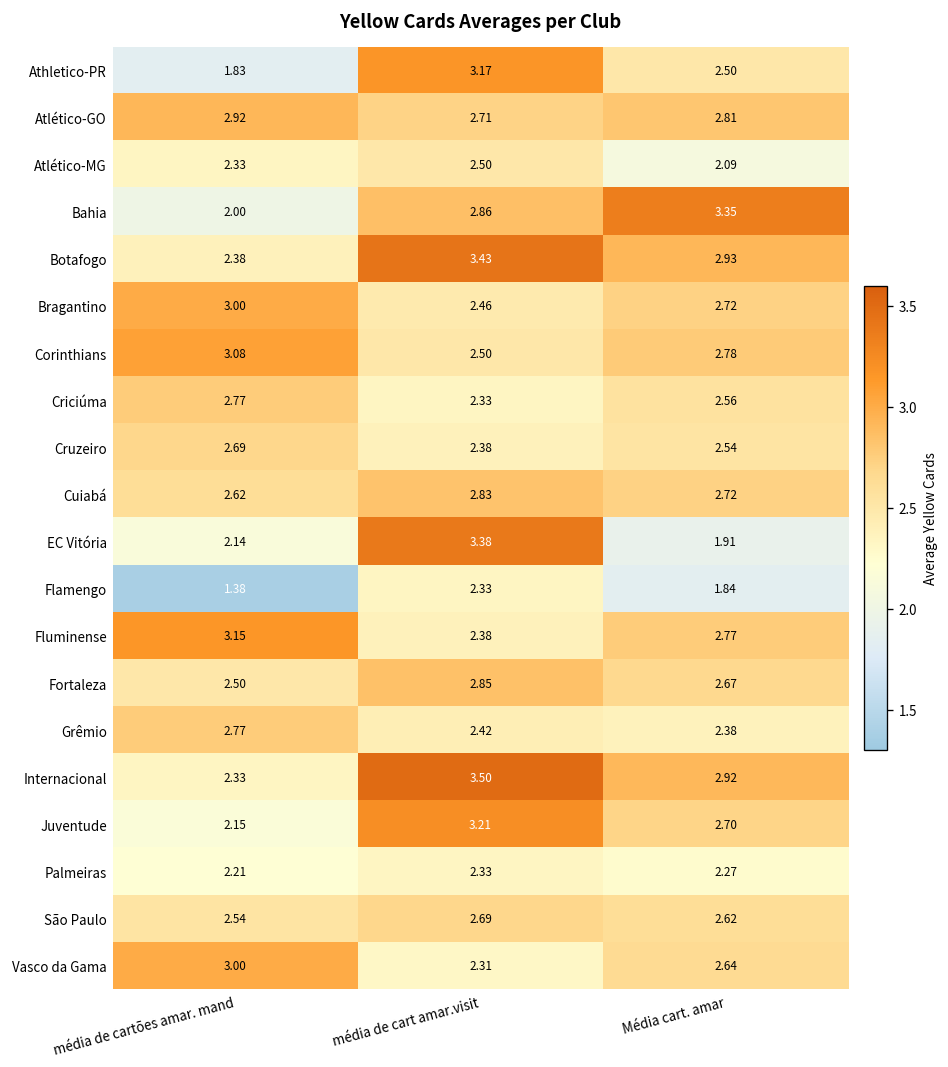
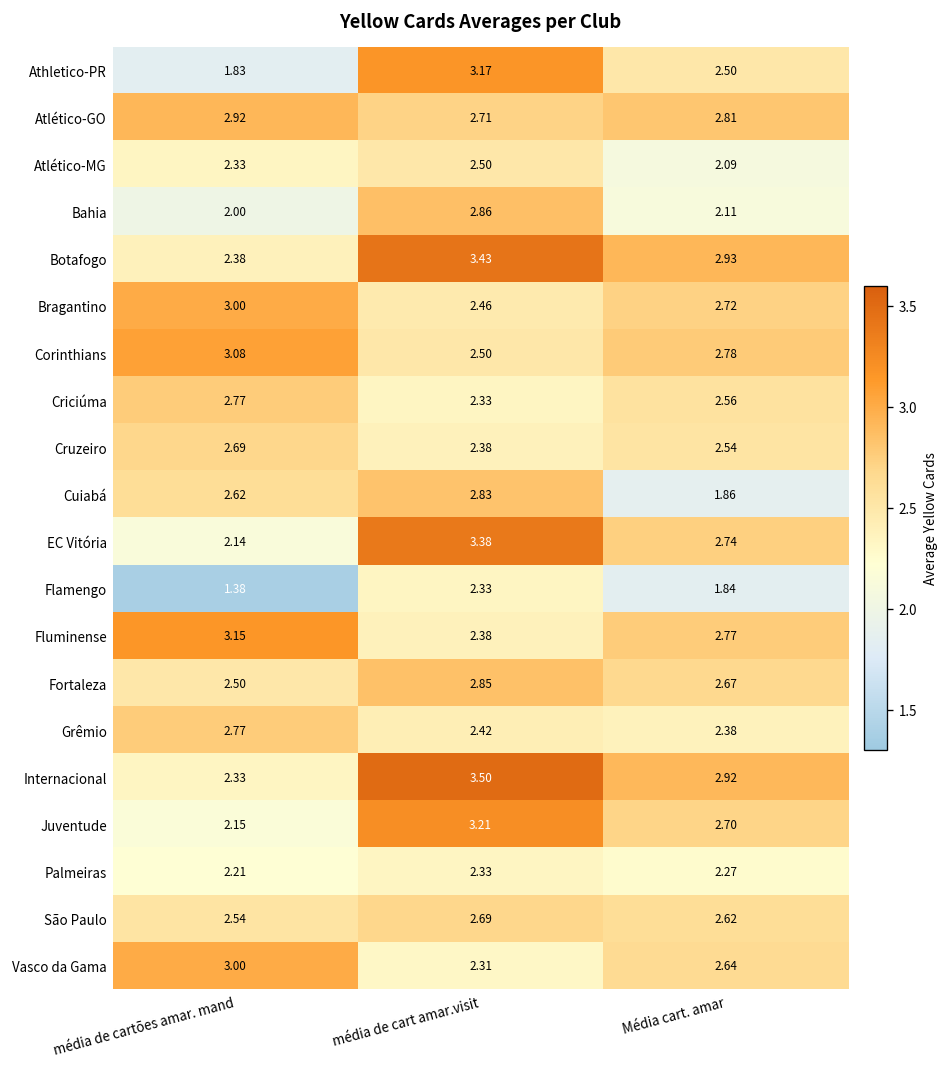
  {
    "Athletico-PR": {
      "média de cartões amar. mand": 1.83,
      "média de cart amar.visit": 3.17,
      "Média cart. amar": 2.50
    },
    "Atlético-GO": {
      "média de cartões amar. mand": 2.92,
      "média de cart amar.visit": 2.71,
      "Média cart. amar": 2.81
    },
    "Atlético-MG": {
      "média de cartões amar. mand": 2.33,
      "média de cart amar.visit": 2.50,
      "Média cart. amar": 2.09
    },
    "Bahia": {
      "média de cartões amar. mand": 2.00,
      "média de cart amar.visit": 2.86,
-     "Média cart. amar": 3.35
+     "Média cart. amar": 2.11
    },
    "Botafogo": {
      "média de cartões amar. mand": 2.38,
      "média de cart amar.visit": 3.43,
      "Média cart. amar": 2.93
    },
    "Bragantino": {
      "média de cartões amar. mand": 3.00,
      "média de cart amar.visit": 2.46,
      "Média cart. amar": 2.72
    },
    "Corinthians": {
      "média de cartões amar. mand": 3.08,
      "média de cart amar.visit": 2.50,
      "Média cart. amar": 2.78
    },
    "Criciúma": {
      "média de cartões amar. mand": 2.77,
      "média de cart amar.visit": 2.33,
      "Média cart. amar": 2.56
    },
    "Cruzeiro": {
      "média de cartões amar. mand": 2.69,
      "média de cart amar.visit": 2.38,
      "Média cart. amar": 2.54
    },
    "Cuiabá": {
      "média de cartões amar. mand": 2.62,
      "média de cart amar.visit": 2.83,
-     "Média cart. amar": 2.72
+     "Média cart. amar": 1.86
    },
    "EC Vitória": {
      "média de cartões amar. mand": 2.14,
      "média de cart amar.visit": 3.38,
-     "Média cart. amar": 1.91
+     "Média cart. amar": 2.74
    },
    "Flamengo": {
      "média de cartões amar. mand": 1.38,
      "média de cart amar.visit": 2.33,
      "Média cart. amar": 1.84
    },
    "Fluminense": {
      "média de cartões amar. mand": 3.15,
      "média de cart amar.visit": 2.38,
      "Média cart. amar": 2.77
    },
    "Fortaleza": {
      "média de cartões amar. mand": 2.50,
      "média de cart amar.visit": 2.85,
      "Média cart. amar": 2.67
    },
    "Grêmio": {
      "média de cartões amar. mand": 2.77,
      "média de cart amar.visit": 2.42,
      "Média cart. amar": 2.38
    },
    "Internacional": {
      "média de cartões amar. mand": 2.33,
      "média de cart amar.visit": 3.50,
      "Média cart. amar": 2.92
    },
    "Juventude": {
      "média de cartões amar. mand": 2.15,
      "média de cart amar.visit": 3.21,
      "Média cart. amar": 2.70
    },
    "Palmeiras": {
      "média de cartões amar. mand": 2.21,
      "média de cart amar.visit": 2.33,
      "Média cart. amar": 2.27
    },
    "São Paulo": {
      "média de cartões amar. mand": 2.54,
      "média de cart amar.visit": 2.69,
      "Média cart. amar": 2.62
    },
    "Vasco da Gama": {
      "média de cartões amar. mand": 3.00,
      "média de cart amar.visit": 2.31,
      "Média cart. amar": 2.64
    }
  }
